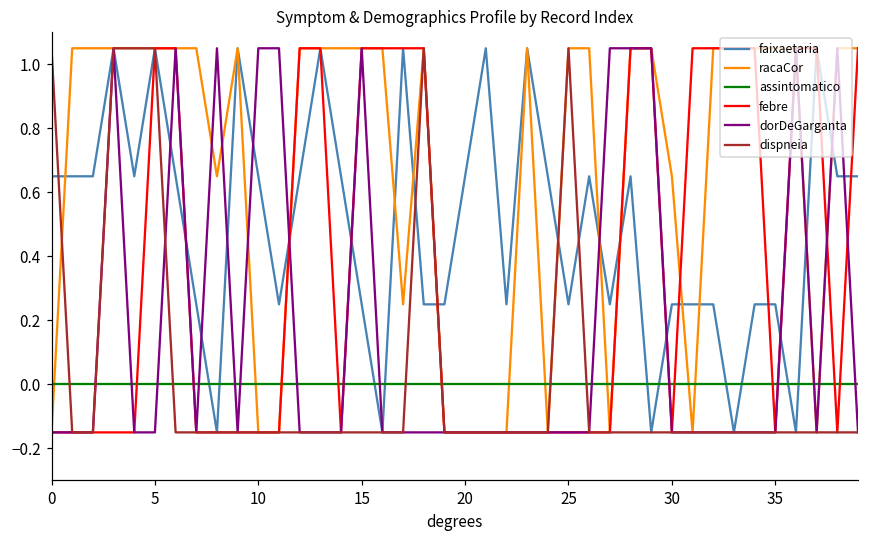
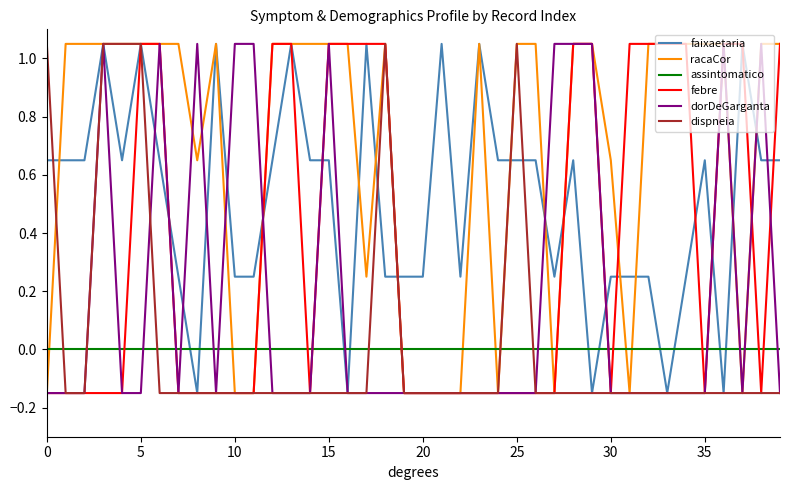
  {
    "faixaetaria": {
      "0": 0.65,
-     "10": 0.65,
-     "15": 0.25,
-     "20": 0.65,
-     "25": 0.25,
+     "10": 0.25,
+     "15": 0.65,
+     "20": 0.25,
+     "25": 0.65,
      "30": 0.25,
-     "35": 0.25
+     "35": 0.65
    },
    "racaCor": {
      "30": 0.65
    },
    "assintomatico": {
      "0": 0.00,
      "5": 0.00,
      "10": 0.00,
      "15": 0.00,
      "20": 0.00,
      "25": 0.00,
      "30": 0.00,
      "35": 0.00
    },
    "dorDeGarganta": {
      "5": -0.15,
      "10": 1.05
    },
    "dispneia": {
      "0": 1.05,
      "15": -0.15
    }
  }
